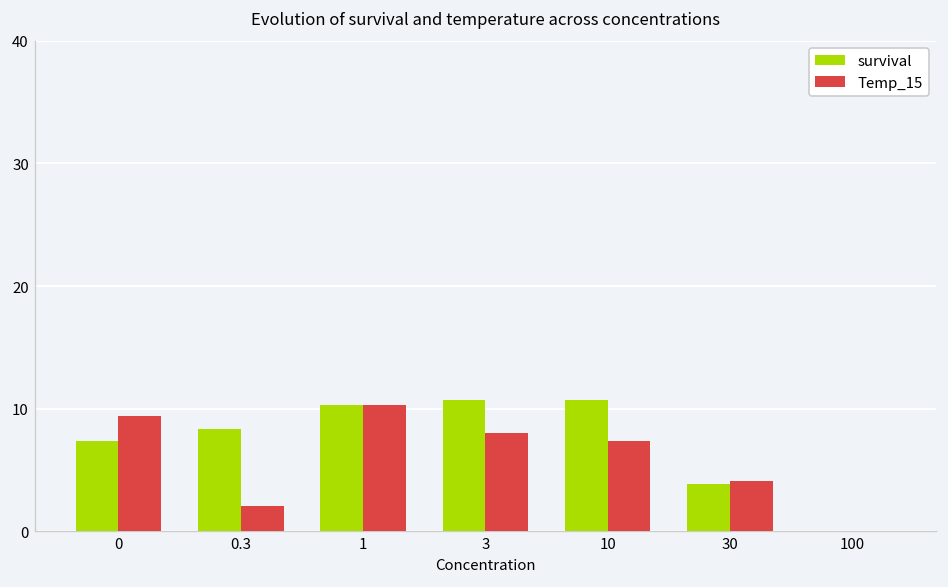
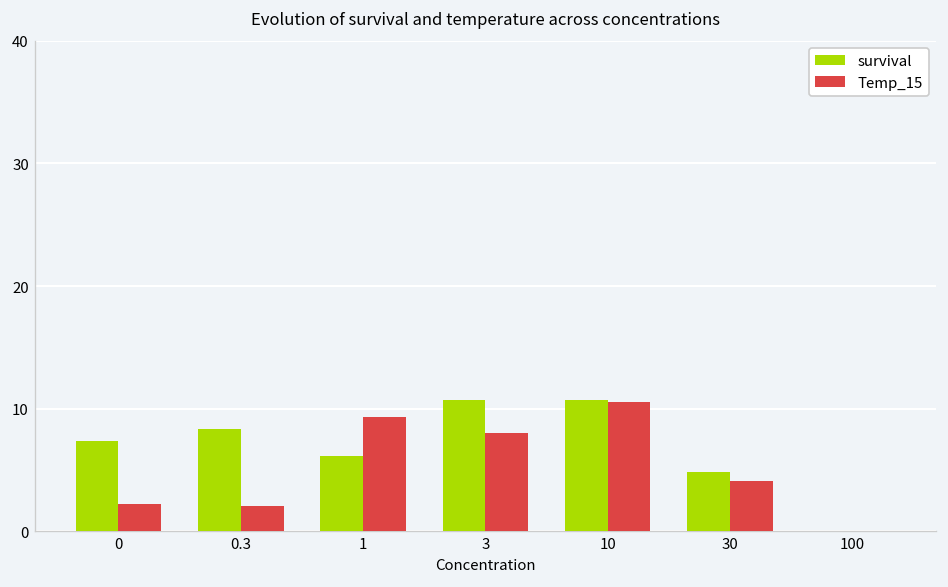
  {
    "survival": {
      "0": 7.4,
      "0.3": 8.3,
-     "1": 10.3,
+     "1": 6.2,
      "3": 10.7,
      "10": 10.7,
-     "30": 3.8,
+     "30": 4.9,
      "100": 0.0
    },
    "Temp_15": {
-     "0": 9.4,
+     "0": 2.2,
      "0.3": 2.1,
-     "1": 10.3,
+     "1": 9.3,
      "3": 8.0,
-     "10": 7.3,
+     "10": 10.5,
      "30": 4.1,
      "100": 0.0
    }
  }
